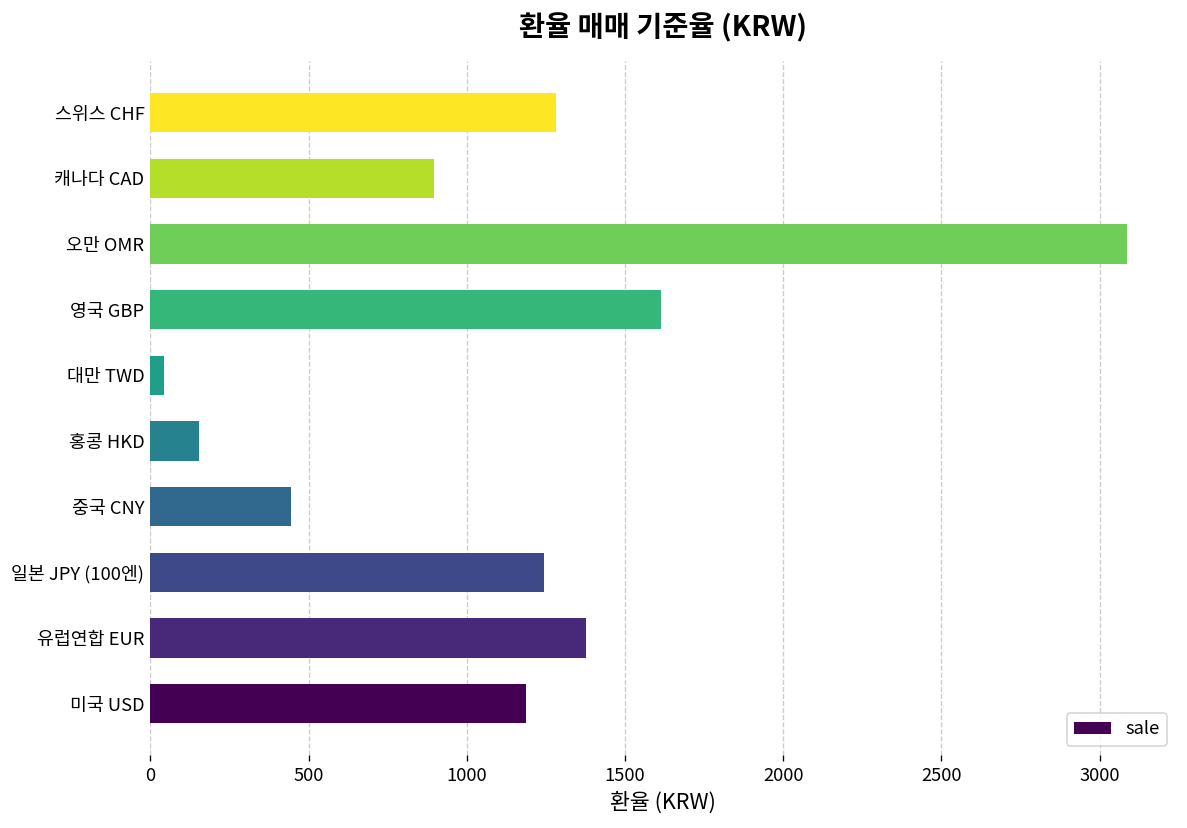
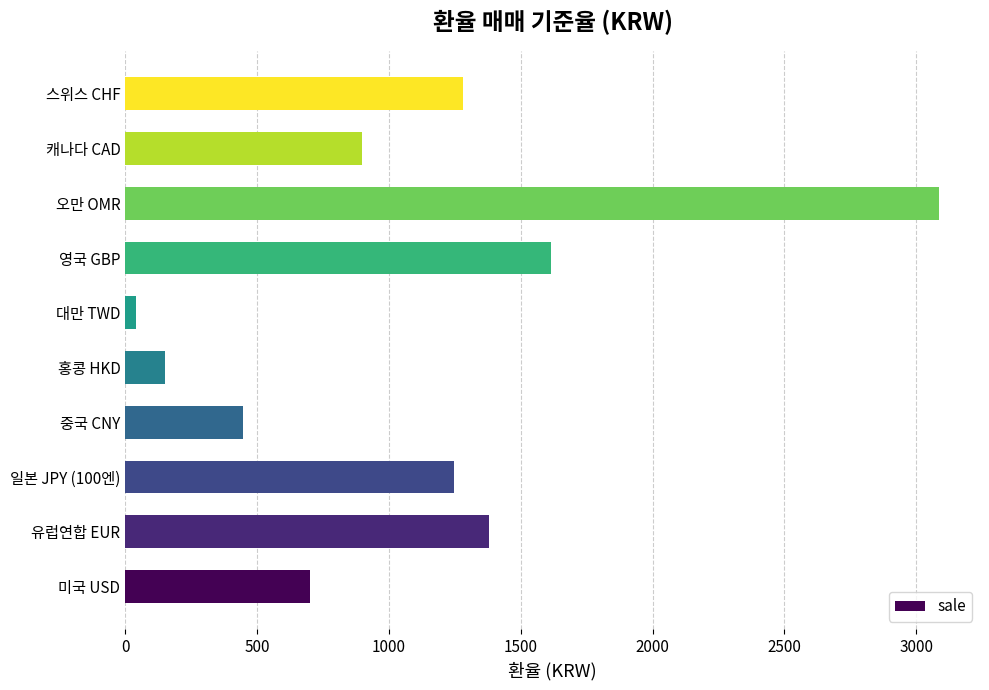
  {
    "스위스 CHF": 1280,
    "캐나다 CAD": 900,
    "오만 OMR": 3090,
    "영국 GBP": 1610,
    "대만 TWD": 40,
    "홍콩 HKD": 150,
    "중국 CNY": 450,
    "일본 JPY (100엔)": 1240,
    "유럽연합 EUR": 1380,
-   "미국 USD": 1190
+   "미국 USD": 700
  }
